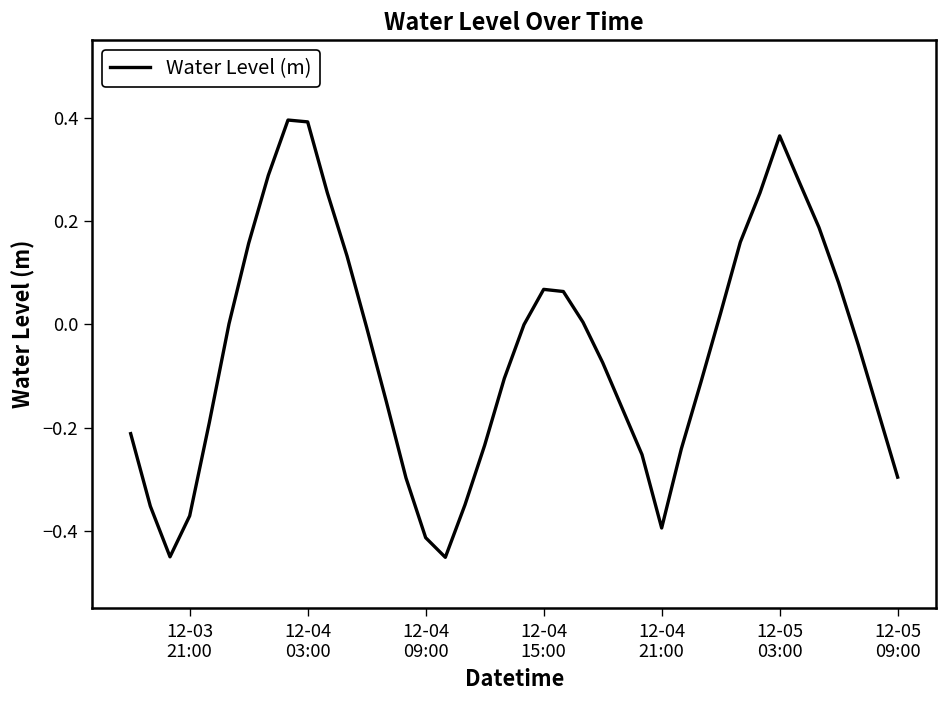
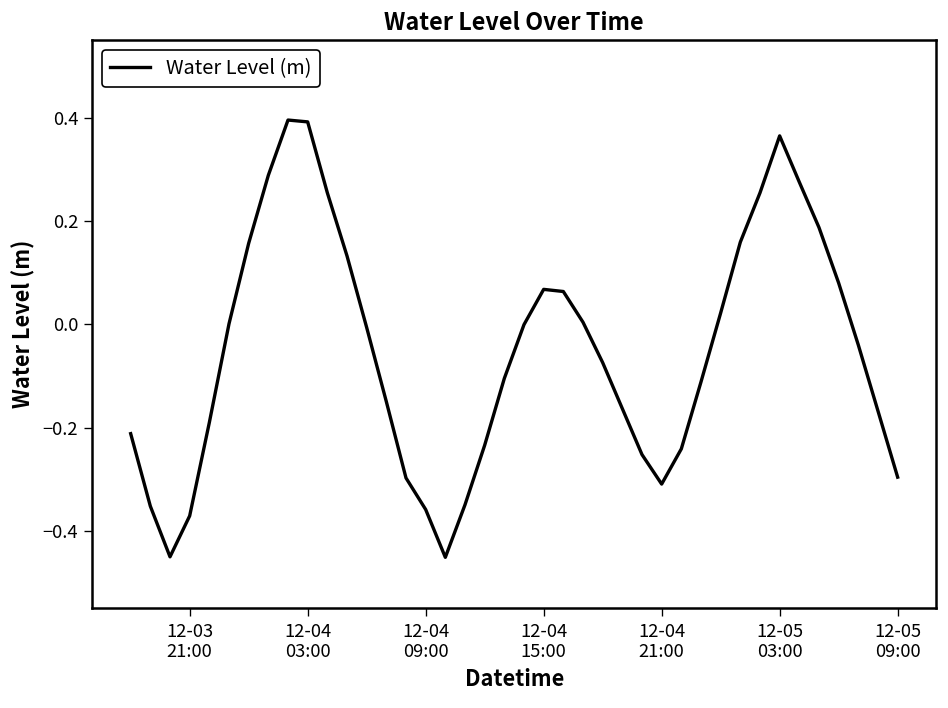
  {
    "12-03 21:00": -0.37,
    "12-04 03:00": 0.39,
-   "12-04 09:00": -0.41,
+   "12-04 09:00": -0.36,
    "12-04 15:00": 0.07,
-   "12-04 21:00": -0.39,
+   "12-04 21:00": -0.31,
    "12-05 03:00": 0.36,
    "12-05 09:00": -0.30
  }
